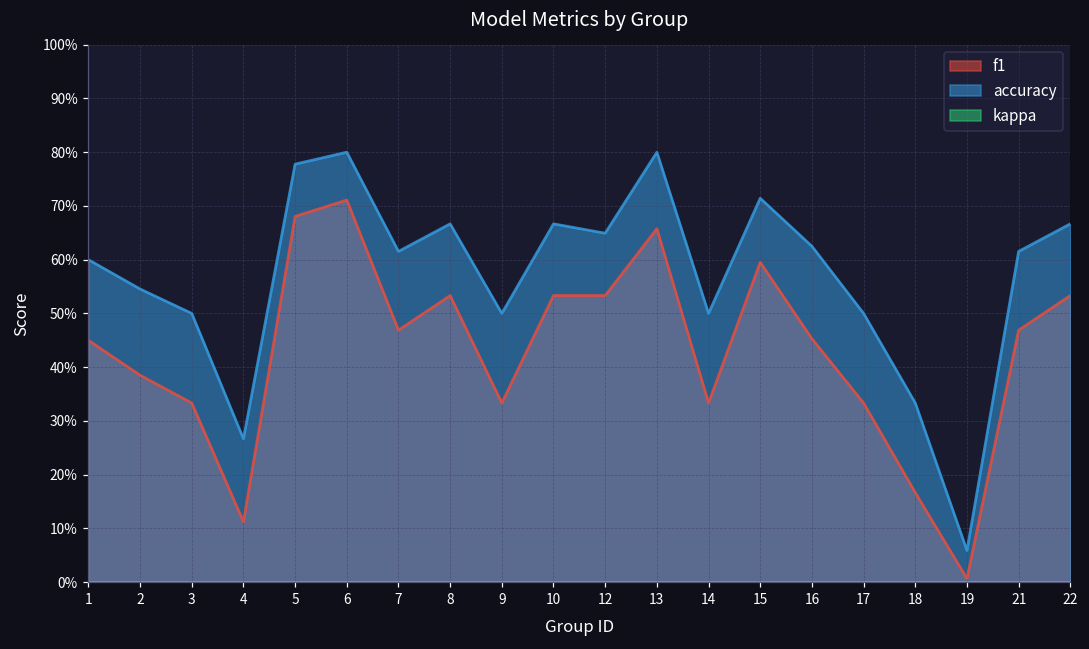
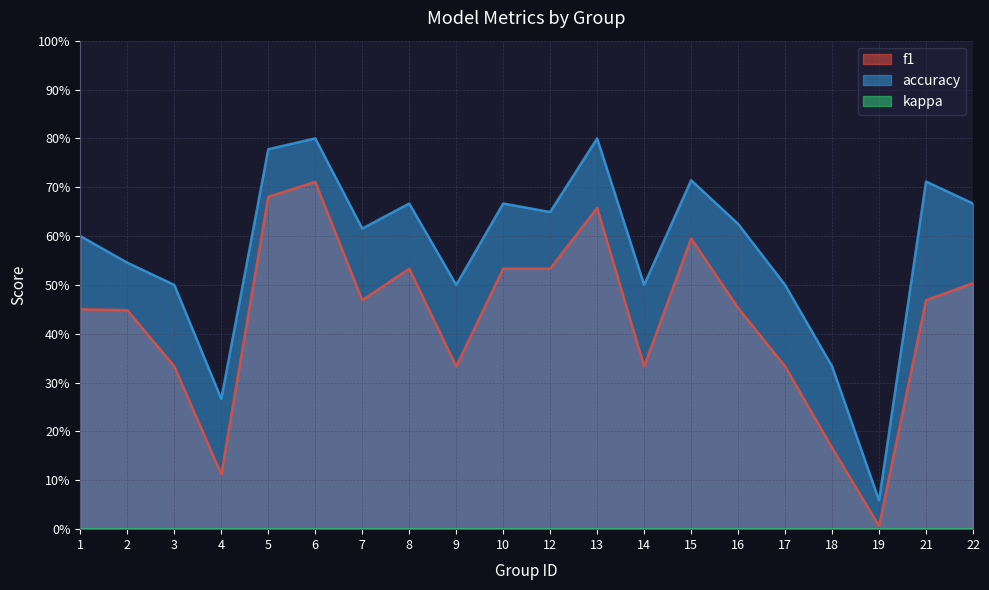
  {
    "f1": {
      "1": "45%",
-     "2": "39%",
+     "2": "45%",
      "3": "33%",
      "4": "11%",
      "5": "68%",
      "6": "71%",
      "7": "47%",
      "8": "53%",
      "9": "33%",
      "10": "53%",
      "12": "53%",
      "13": "66%",
      "14": "33%",
      "15": "60%",
      "16": "45%",
      "17": "33%",
      "18": "17%",
      "19": "1%",
      "21": "47%",
-     "22": "53%"
+     "22": "50%"
    },
    "accuracy": {
      "1": "60%",
      "2": "55%",
      "3": "50%",
      "4": "27%",
      "5": "78%",
      "6": "80%",
      "7": "62%",
      "8": "67%",
      "9": "50%",
      "10": "67%",
      "12": "65%",
      "13": "80%",
      "14": "50%",
      "15": "71%",
      "16": "63%",
      "17": "50%",
      "18": "33%",
      "19": "6%",
-     "21": "62%",
+     "21": "71%",
      "22": "67%"
    },
    "kappa": {
      "1": "0%",
      "2": "0%",
      "3": "0%",
      "4": "0%",
      "5": "0%",
      "6": "0%",
      "7": "0%",
      "8": "0%",
      "9": "0%",
      "10": "0%",
      "12": "0%",
      "13": "0%",
      "14": "0%",
      "15": "0%",
      "16": "0%",
      "17": "0%",
      "18": "0%",
      "19": "0%",
      "21": "0%",
      "22": "0%"
    }
  }
